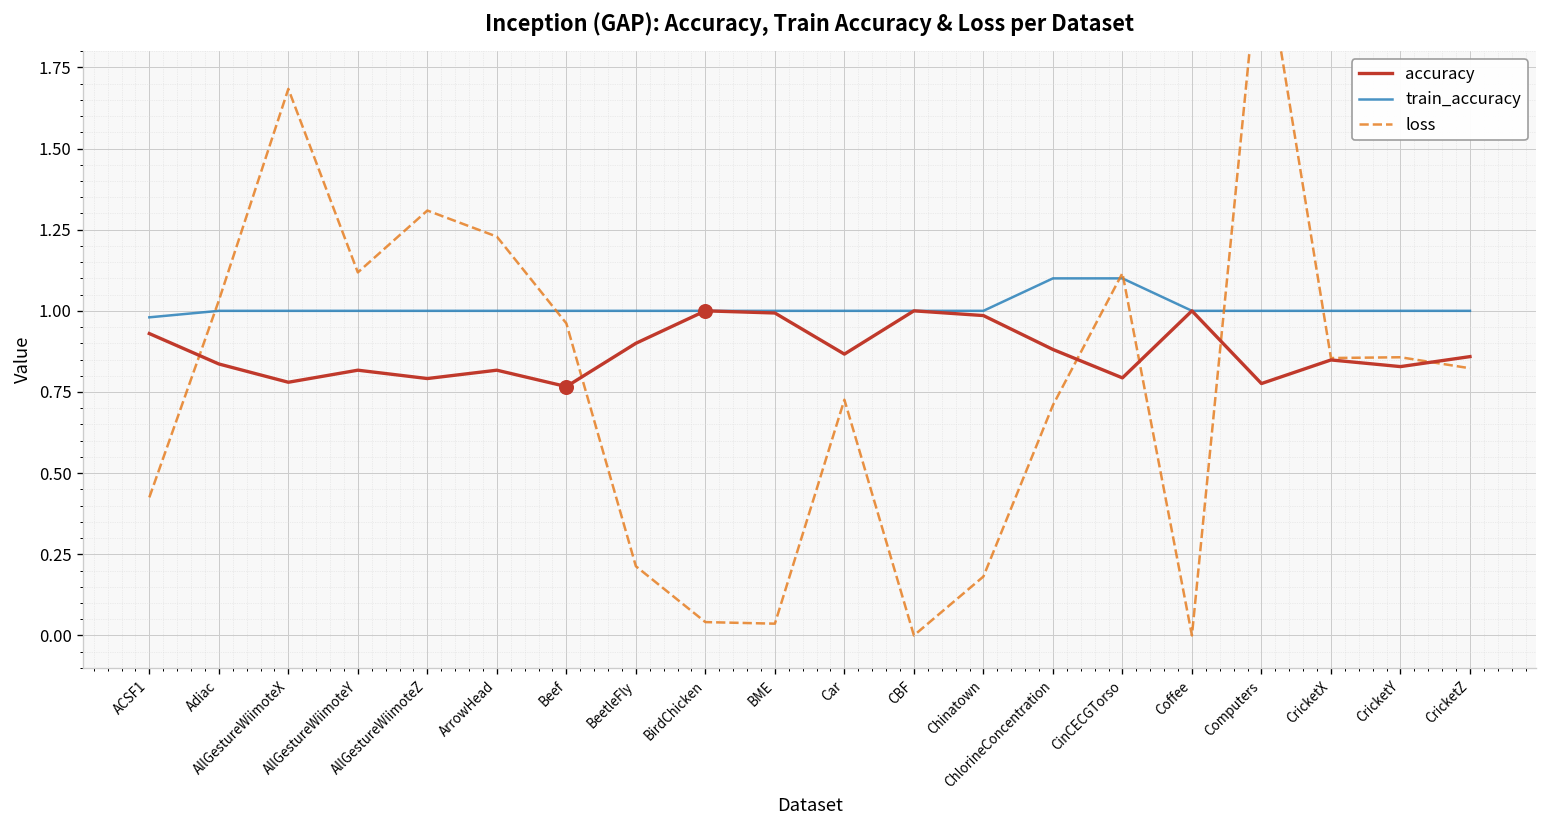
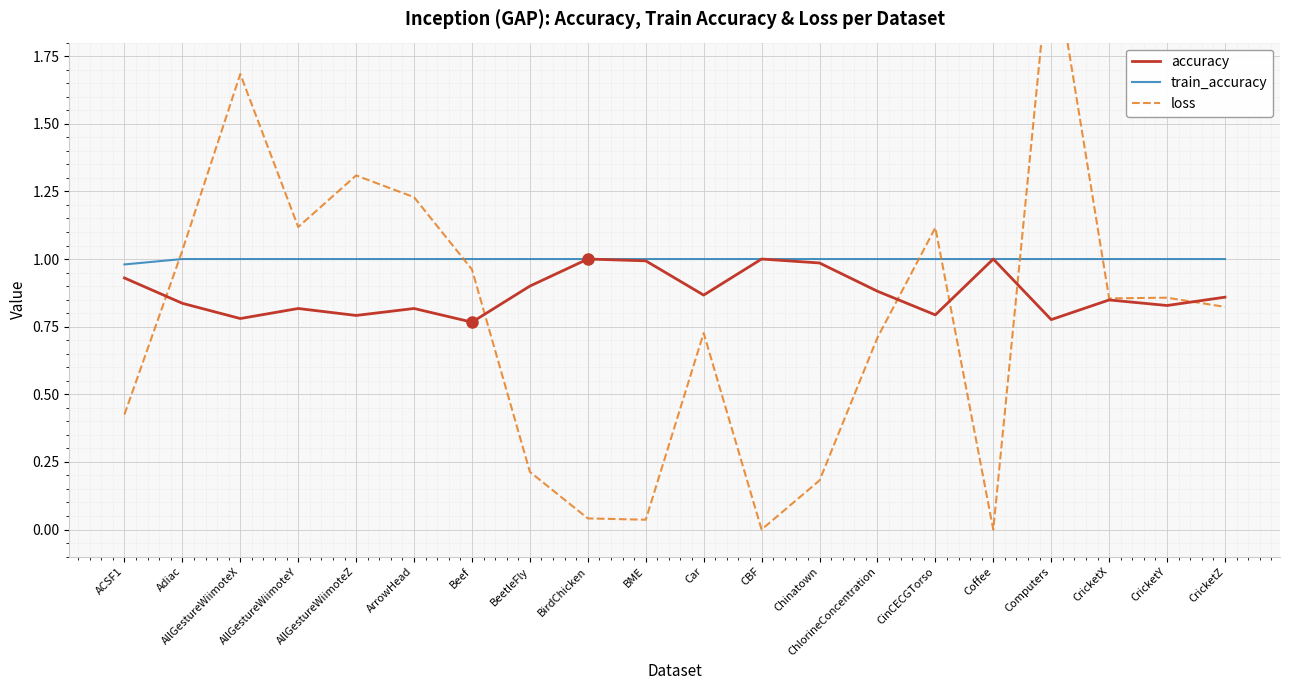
  {
    "train_accuracy": {
      "ACSF1": 0.98,
      "Adiac": 1.0,
      "AllGestureWiimoteX": 1.0,
      "AllGestureWiimoteY": 1.0,
      "AllGestureWiimoteZ": 1.0,
      "ArrowHead": 1.0,
      "Beef": 1.0,
      "BeetleFly": 1.0,
      "Car": 1.0,
      "Chinatown": 1.0,
-     "ChlorineConcentration": 1.1,
-     "CinCECGTorso": 1.1,
+     "ChlorineConcentration": 1.0,
+     "CinCECGTorso": 1.0,
      "Computers": 1.0,
      "CricketX": 1.0,
      "CricketY": 1.0,
      "CricketZ": 1.0
    },
    "loss": {
      "ACSF1": 0.43,
      "Adiac": 1.03,
      "AllGestureWiimoteX": 1.68,
      "AllGestureWiimoteY": 1.12,
      "AllGestureWiimoteZ": 1.3,
      "ArrowHead": 1.23,
      "Beef": 0.96,
      "BeetleFly": 0.21,
      "BirdChicken": 0.04,
      "BME": 0.04,
      "Car": 0.73,
      "CBF": 0.0,
      "Chinatown": 0.18,
      "ChlorineConcentration": 0.71,
      "CinCECGTorso": 1.12,
      "Coffee": 0.0,
      "CricketY": 0.86,
      "CricketZ": 0.82
    }
  }
